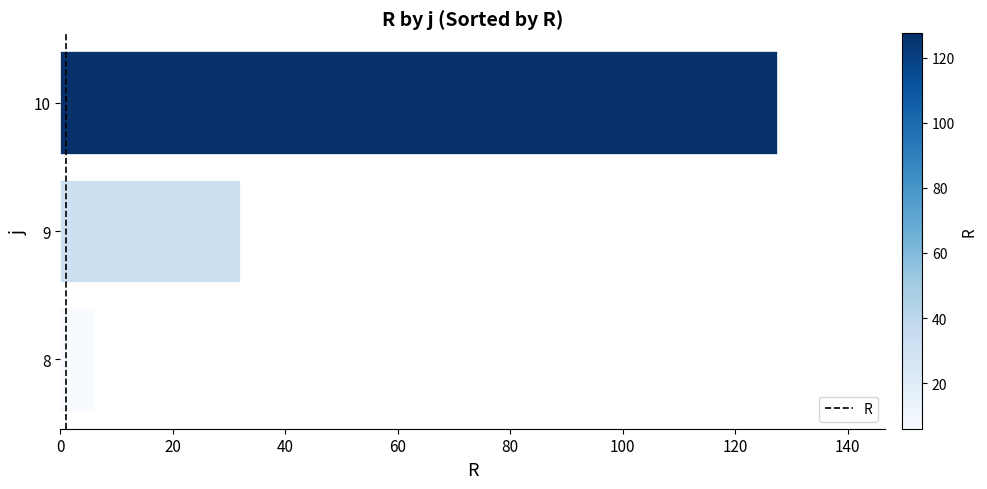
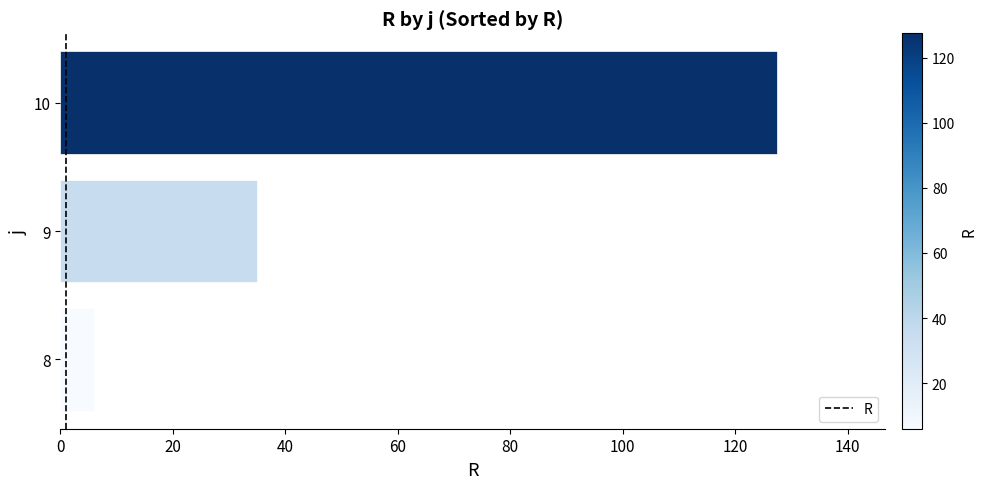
  {
    "10": 128,
-   "9": 32,
+   "9": 35,
    "8": 6
  }
